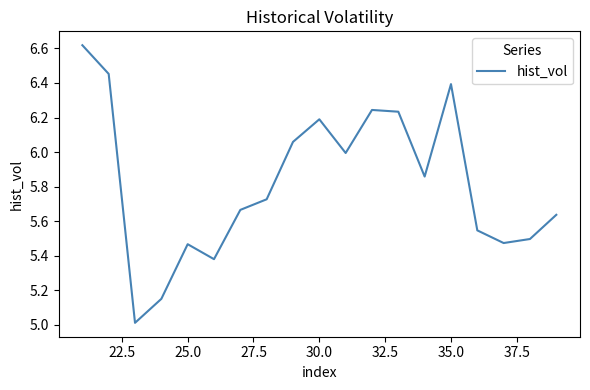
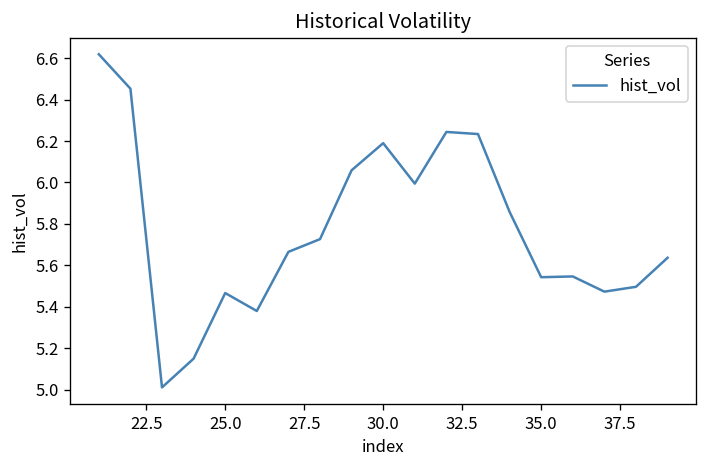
  {
    "25.0": 5.47,
    "30.0": 6.19,
-   "35.0": 6.39
+   "35.0": 5.54
  }
